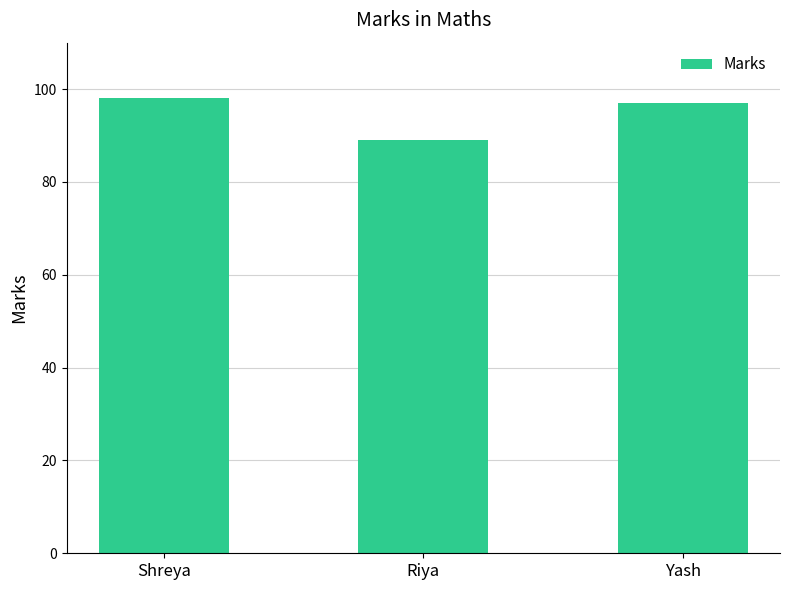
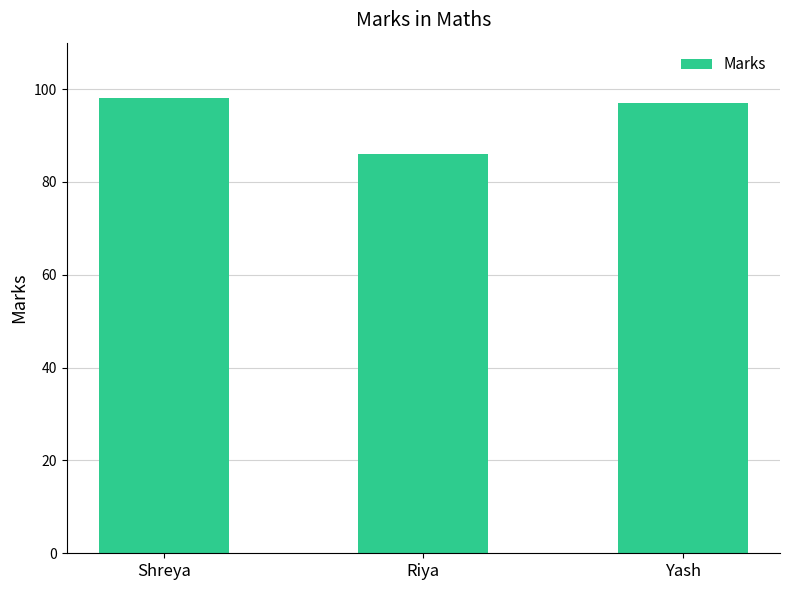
  {
    "Shreya": 98,
-   "Riya": 89,
+   "Riya": 86,
    "Yash": 97
  }
